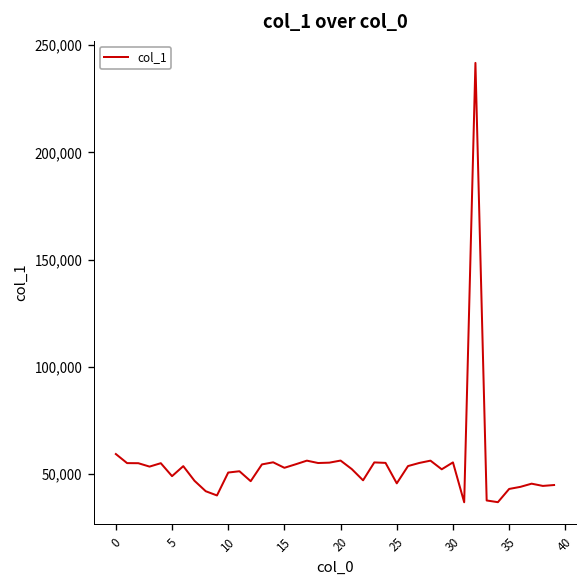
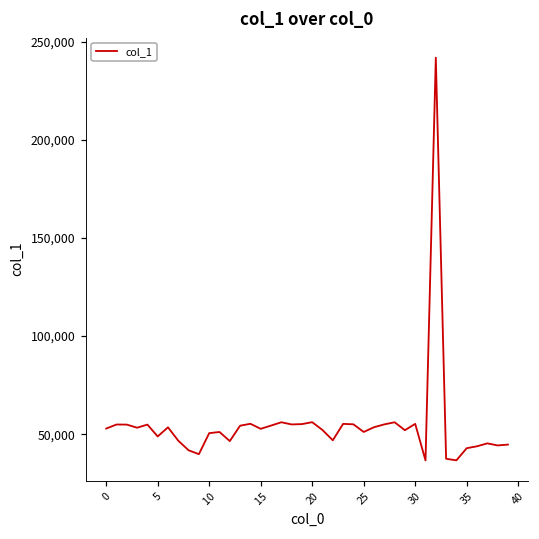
  {
-   "0": "59,000",
+   "0": "53,000",
    "5": "49,000",
    "10": "51,000",
    "15": "53,000",
    "20": "56,000",
-   "25": "46,000",
+   "25": "51,000",
    "30": "55,000",
    "35": "43,000"
  }
